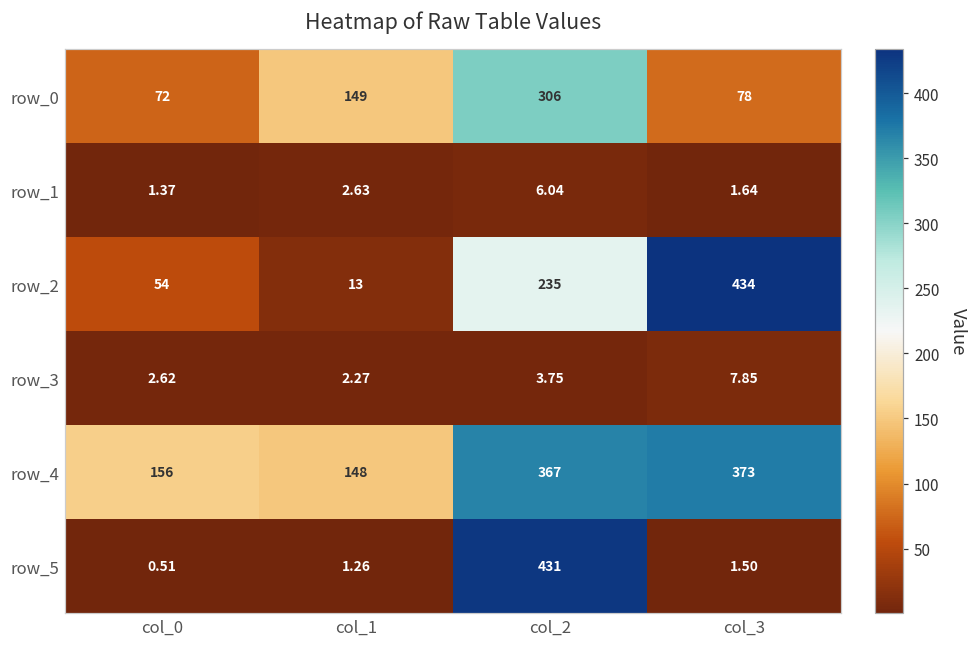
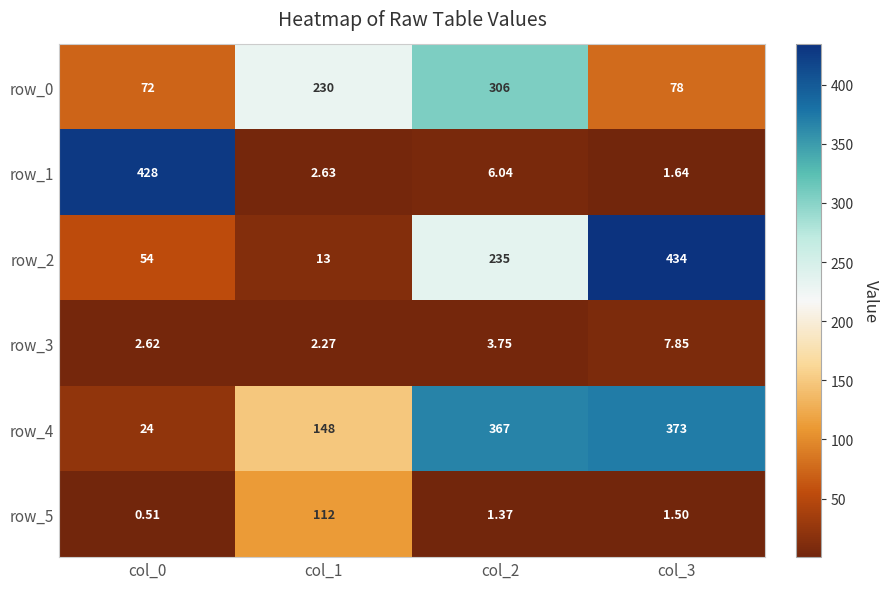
  {
    "row_0": {
      "col_0": 72,
-     "col_1": 149,
+     "col_1": 230,
      "col_2": 306,
      "col_3": 78
    },
    "row_1": {
-     "col_0": 1.37,
+     "col_0": 428,
      "col_1": 2.63,
      "col_2": 6.04,
      "col_3": 1.64
    },
    "row_2": {
      "col_0": 54,
      "col_1": 13,
      "col_2": 235,
      "col_3": 434
    },
    "row_3": {
      "col_0": 2.62,
      "col_1": 2.27,
      "col_2": 3.75,
      "col_3": 7.85
    },
    "row_4": {
-     "col_0": 156,
+     "col_0": 24,
      "col_1": 148,
      "col_2": 367,
      "col_3": 373
    },
    "row_5": {
      "col_0": 0.51,
-     "col_1": 1.26,
-     "col_2": 431,
+     "col_1": 112,
+     "col_2": 1.37,
      "col_3": 1.50
    }
  }
